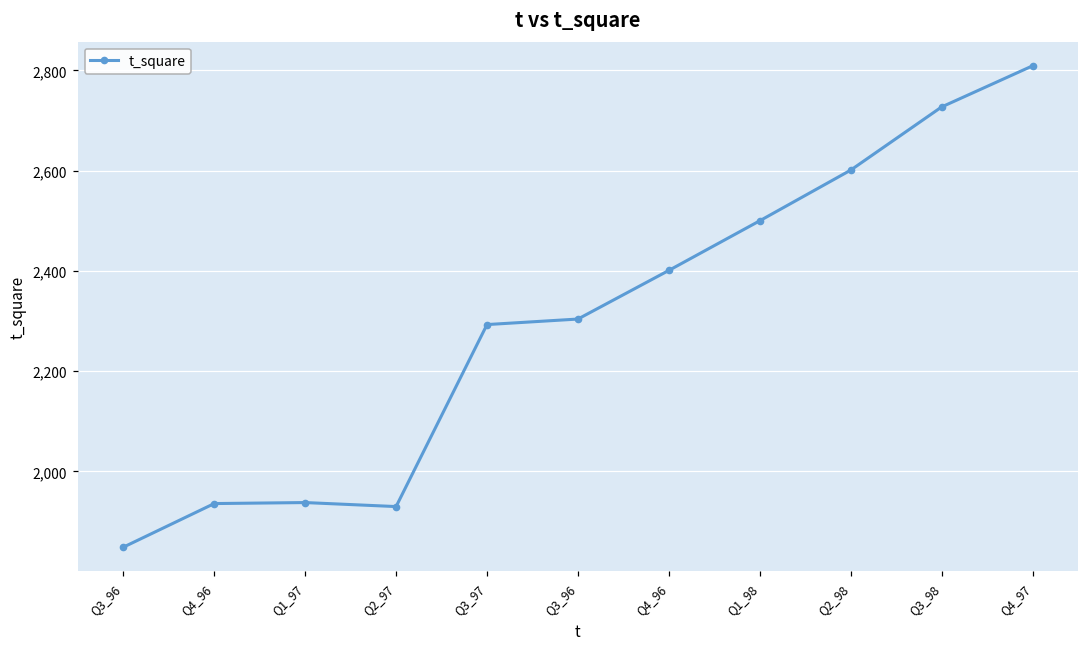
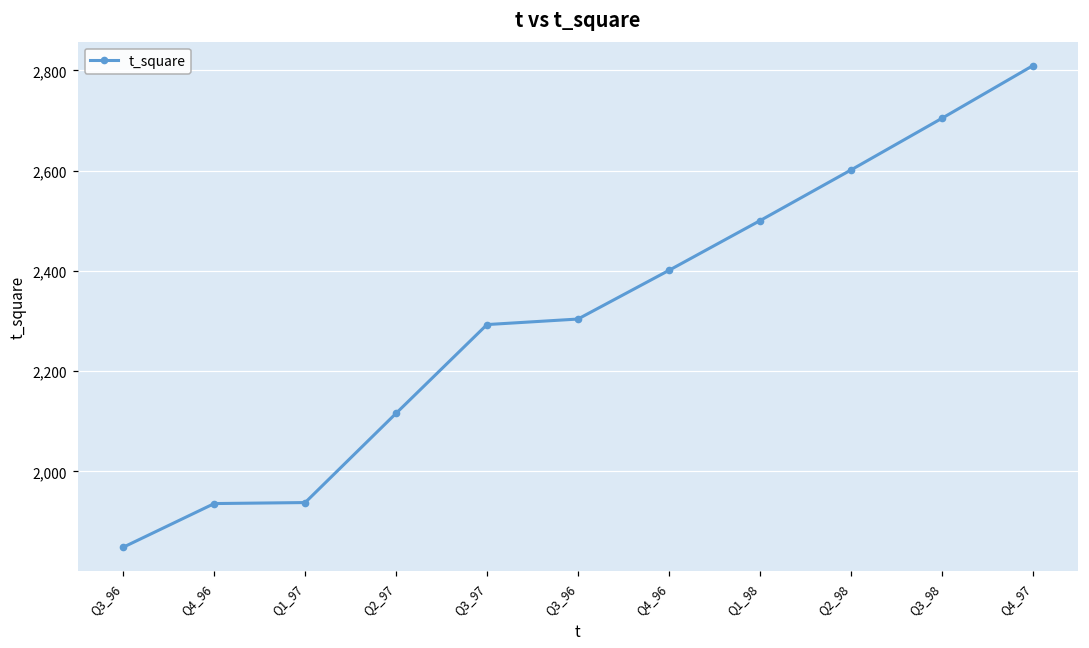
  {
    "Q1_97": "1,940",
-   "Q2_97": "1,930",
+   "Q2_97": "2,120",
    "Q3_97": "2,290",
    "Q1_98": "2,500",
    "Q2_98": "2,600",
-   "Q3_98": "2,730",
+   "Q3_98": "2,700",
    "Q4_97": "2,810"
  }
